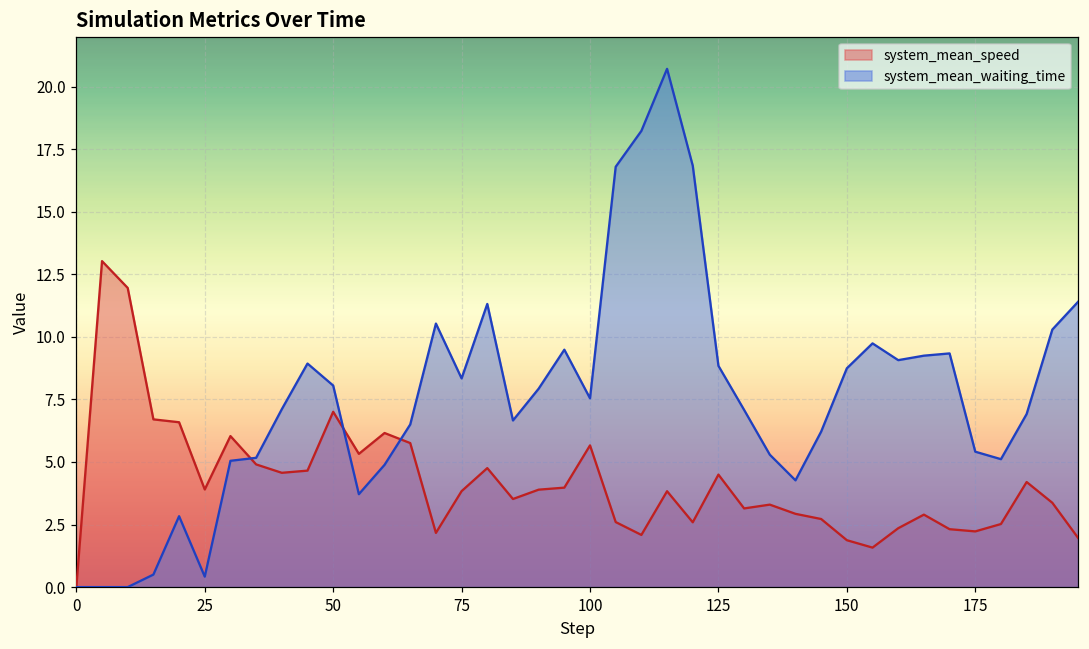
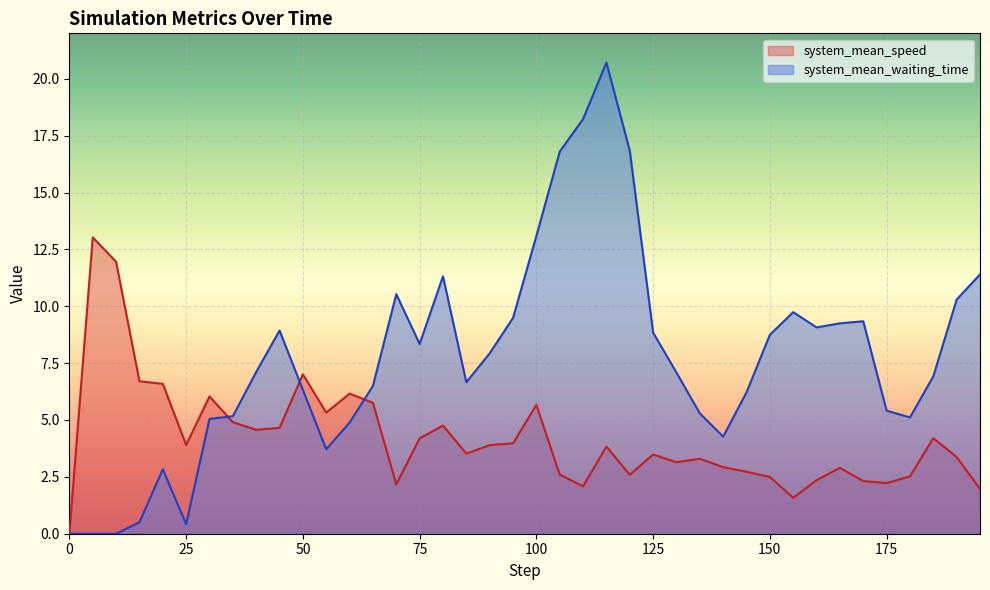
  {
    "system_mean_speed": {
      "25": 3.9,
      "50": 7.0,
-     "75": 3.8,
+     "75": 4.2,
      "100": 5.7,
-     "125": 4.5,
-     "150": 1.9,
+     "125": 3.5,
+     "150": 2.5,
      "175": 2.2
    },
    "system_mean_waiting_time": {
      "25": 0.4,
-     "50": 8.1,
+     "50": 6.3,
      "75": 8.3,
-     "100": 7.5,
+     "100": 13.1,
      "125": 8.8,
      "150": 8.7,
      "175": 5.4
    }
  }
